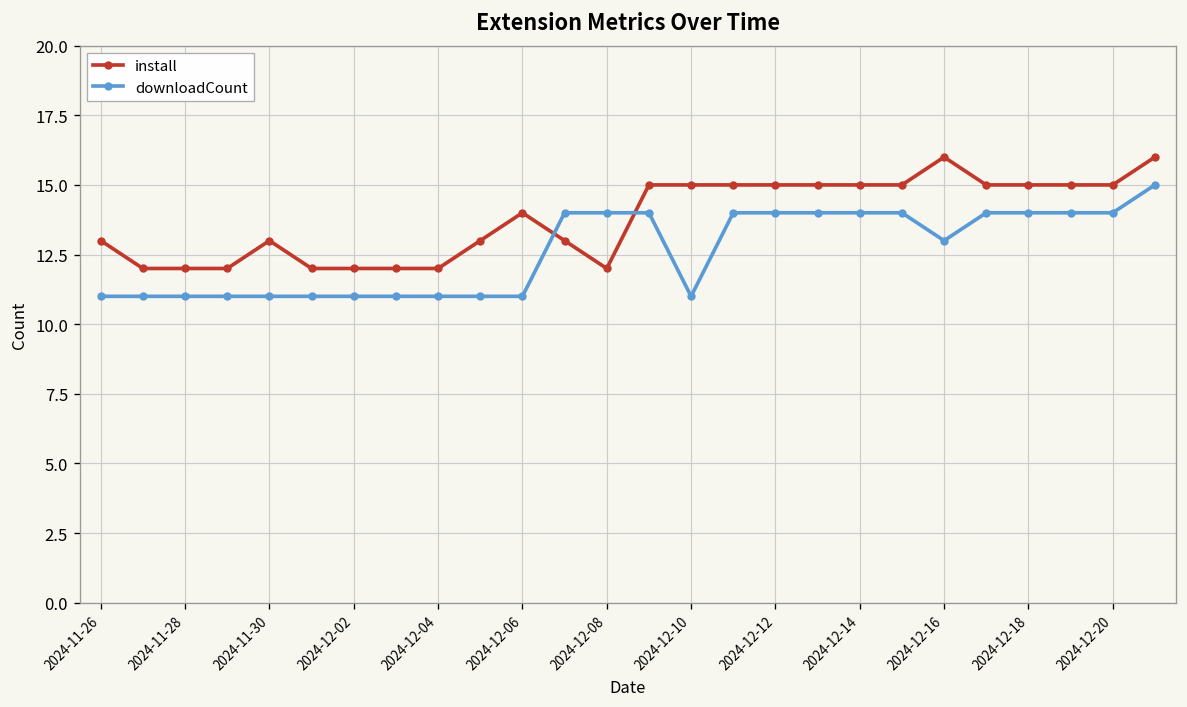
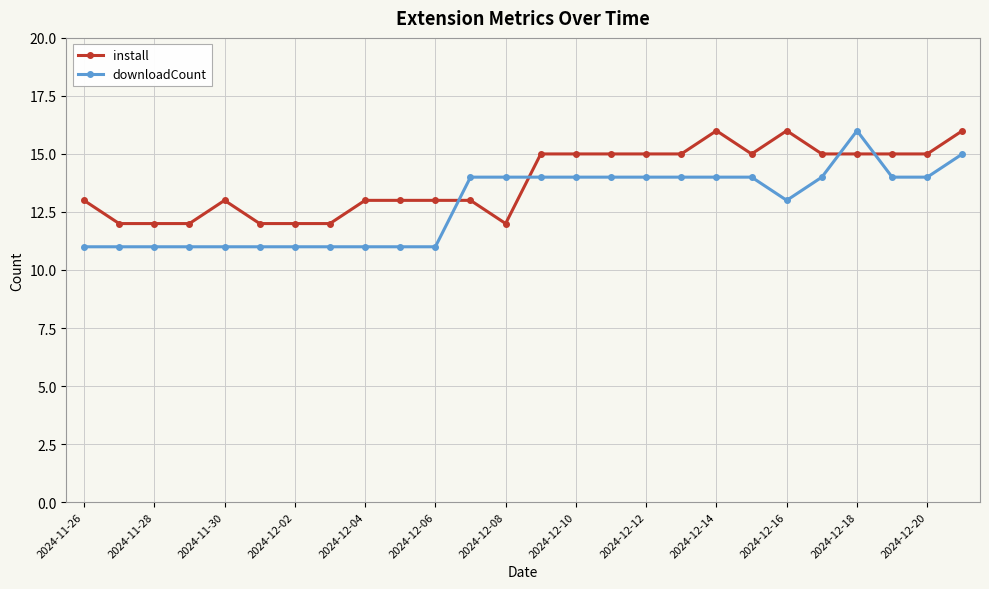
  {
    "install": {
      "2024-11-26": 13,
      "2024-11-28": 12,
      "2024-11-30": 13,
      "2024-12-02": 12,
-     "2024-12-04": 12,
-     "2024-12-06": 14,
+     "2024-12-04": 13,
+     "2024-12-06": 13,
      "2024-12-08": 12,
      "2024-12-10": 15,
      "2024-12-12": 15,
-     "2024-12-14": 15,
+     "2024-12-14": 16,
      "2024-12-16": 16,
      "2024-12-18": 15,
      "2024-12-20": 15
    },
    "downloadCount": {
      "2024-11-26": 11,
      "2024-11-28": 11,
      "2024-11-30": 11,
      "2024-12-02": 11,
      "2024-12-04": 11,
      "2024-12-06": 11,
      "2024-12-08": 14,
-     "2024-12-10": 11,
+     "2024-12-10": 14,
      "2024-12-12": 14,
      "2024-12-14": 14,
      "2024-12-16": 13,
-     "2024-12-18": 14,
+     "2024-12-18": 16,
      "2024-12-20": 14
    }
  }
